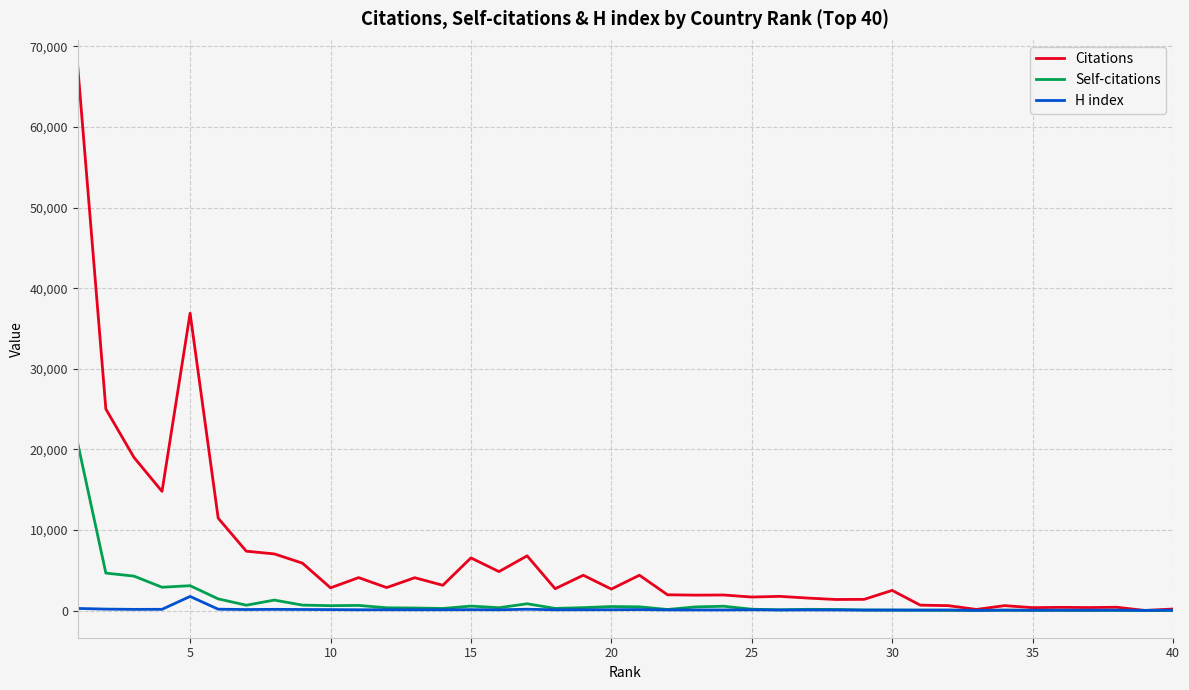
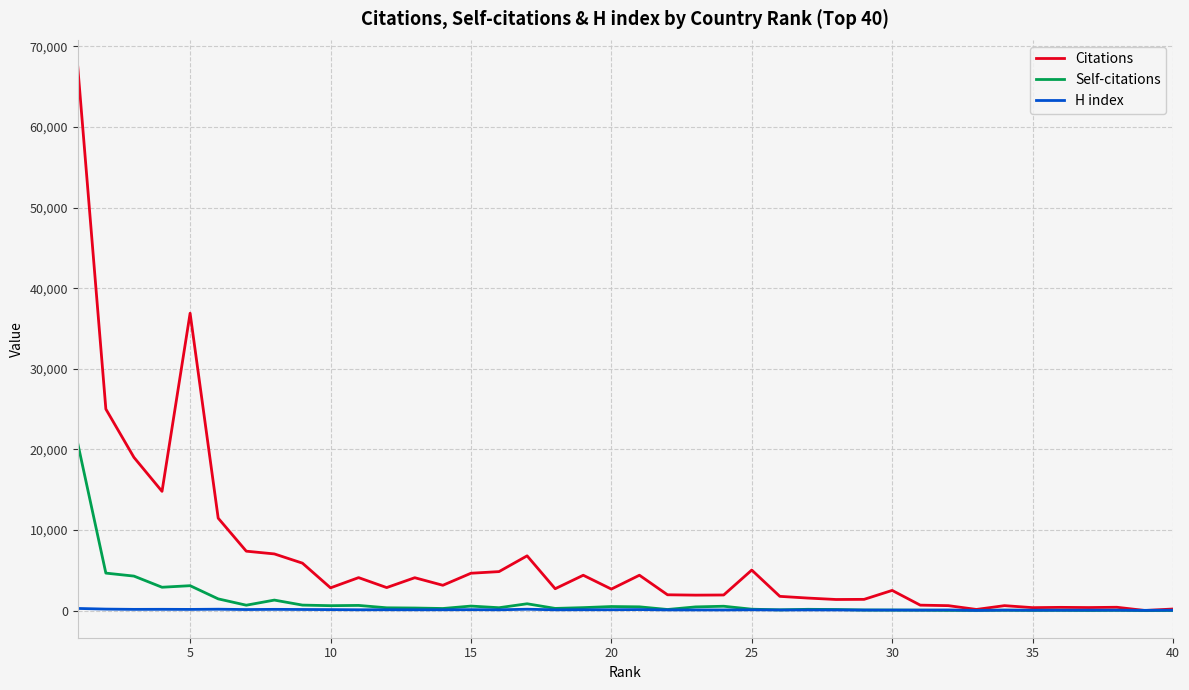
  {
    "Citations": {
      "5": "37,000",
      "10": "3,000",
-     "15": "7,000",
+     "15": "5,000",
      "20": "3,000",
-     "25": "2,000",
+     "25": "5,000",
      "30": "2,000",
      "35": "0"
    },
    "Self-citations": {
      "5": "3,000",
      "10": "1,000",
      "15": "1,000",
      "20": "0"
    },
    "H index": {
-     "5": "2,000",
+     "5": "0",
      "10": "0",
      "15": "0",
      "20": "0"
    }
  }
